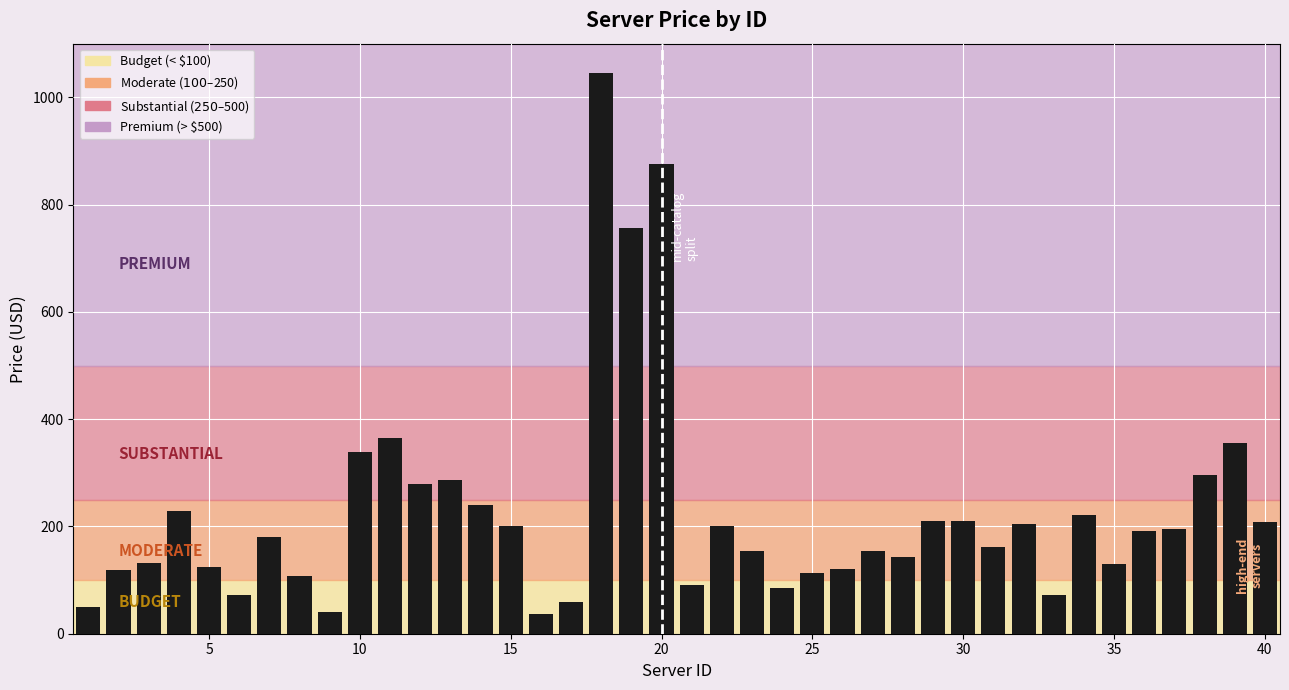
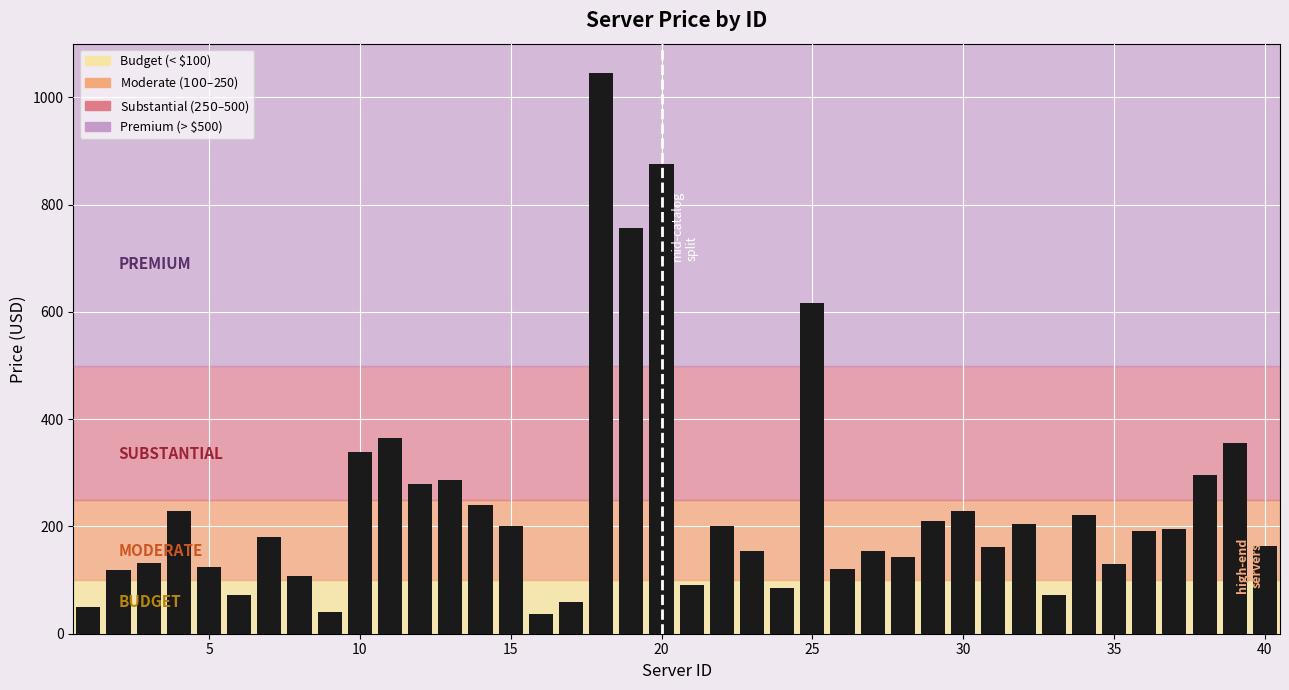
  {
    "5": 120,
    "10": 340,
    "15": 200,
    "20": 870,
-   "25": 110,
-   "30": 210,
+   "25": 620,
+   "30": 230,
    "35": 130,
-   "40": 210
+   "40": 160
  }
